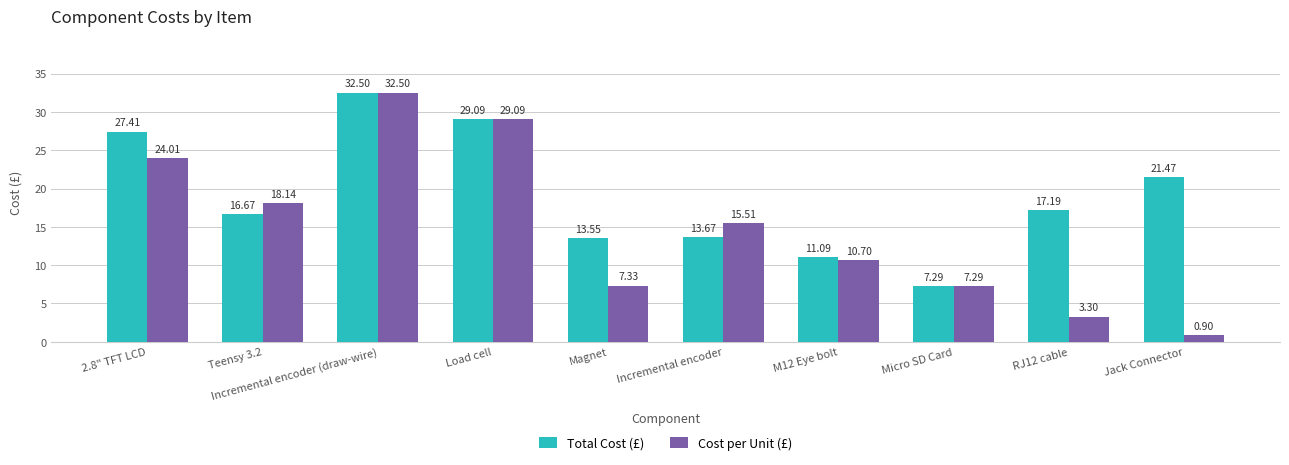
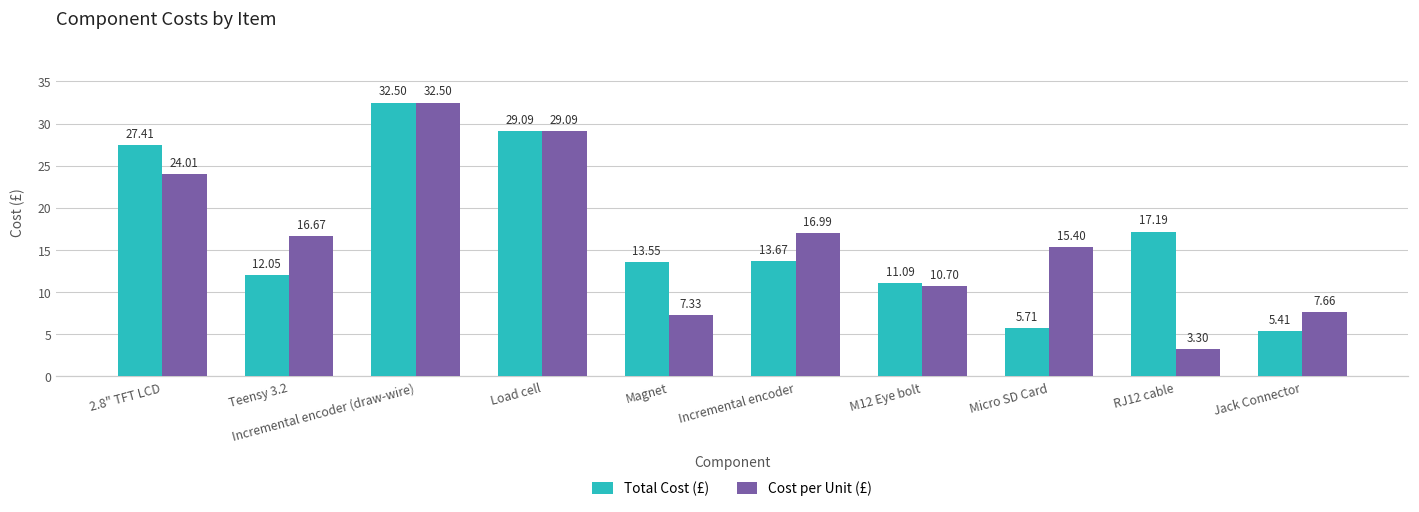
  {
    "Total Cost (£)": {
      "2.8\" TFT LCD": 27.41,
-     "Teensy 3.2": 16.67,
+     "Teensy 3.2": 12.05,
      "Incremental encoder (draw-wire)": 32.50,
      "Load cell": 29.09,
      "Magnet": 13.55,
      "Incremental encoder": 13.67,
      "M12 Eye bolt": 11.09,
-     "Micro SD Card": 7.29,
+     "Micro SD Card": 5.71,
      "RJ12 cable": 17.19,
-     "Jack Connector": 21.47
+     "Jack Connector": 5.41
    },
    "Cost per Unit (£)": {
      "2.8\" TFT LCD": 24.01,
-     "Teensy 3.2": 18.14,
+     "Teensy 3.2": 16.67,
      "Incremental encoder (draw-wire)": 32.50,
      "Load cell": 29.09,
      "Magnet": 7.33,
-     "Incremental encoder": 15.51,
+     "Incremental encoder": 16.99,
      "M12 Eye bolt": 10.70,
-     "Micro SD Card": 7.29,
+     "Micro SD Card": 15.40,
      "RJ12 cable": 3.30,
-     "Jack Connector": 0.90
+     "Jack Connector": 7.66
    }
  }
